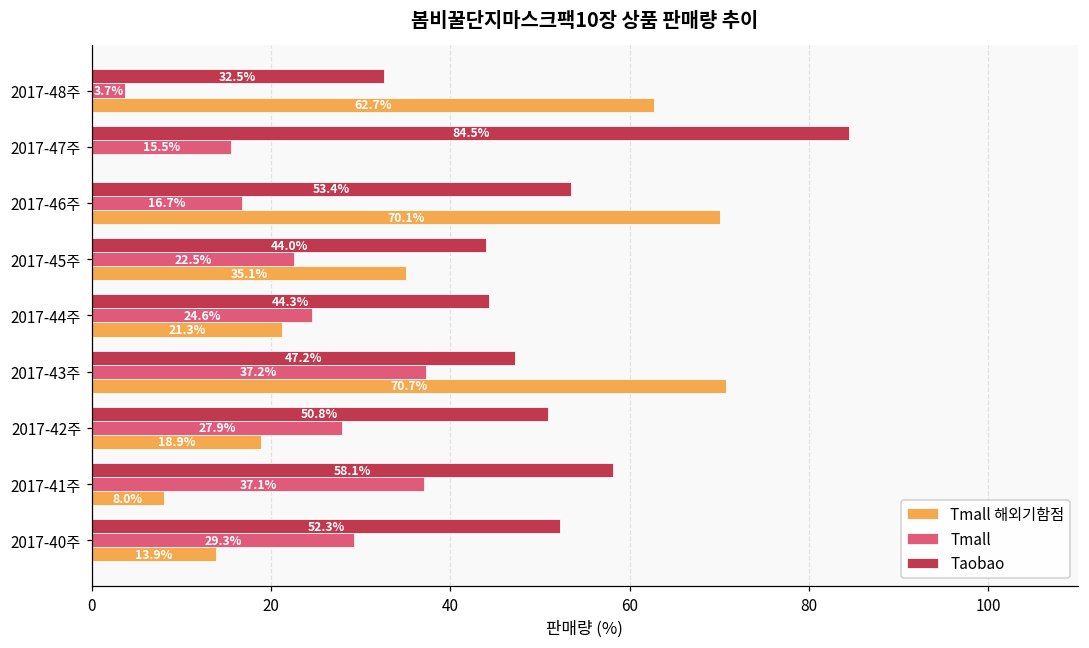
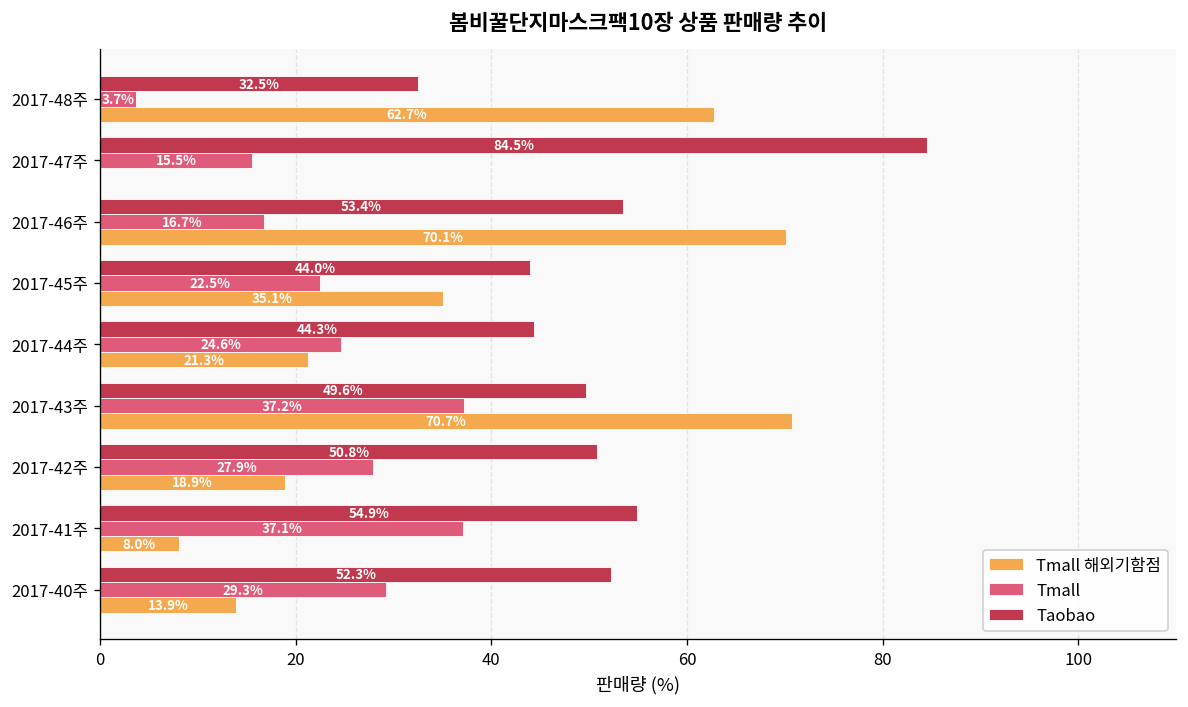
  {
    "Tmall 해외기함점": {
      "2017-48주": "62.7%",
      "2017-46주": "70.1%",
      "2017-45주": "35.1%",
      "2017-44주": "21.3%",
      "2017-43주": "70.7%",
      "2017-42주": "18.9%",
      "2017-41주": "8.0%",
      "2017-40주": "13.9%"
    },
    "Tmall": {
      "2017-48주": "3.7%",
      "2017-47주": "15.5%",
      "2017-46주": "16.7%",
      "2017-45주": "22.5%",
      "2017-44주": "24.6%",
      "2017-43주": "37.2%",
      "2017-42주": "27.9%",
      "2017-41주": "37.1%",
      "2017-40주": "29.3%"
    },
    "Taobao": {
      "2017-48주": "32.5%",
      "2017-47주": "84.5%",
      "2017-46주": "53.4%",
      "2017-45주": "44.0%",
      "2017-44주": "44.3%",
-     "2017-43주": "47.2%",
+     "2017-43주": "49.6%",
      "2017-42주": "50.8%",
-     "2017-41주": "58.1%",
+     "2017-41주": "54.9%",
      "2017-40주": "52.3%"
    }
  }
